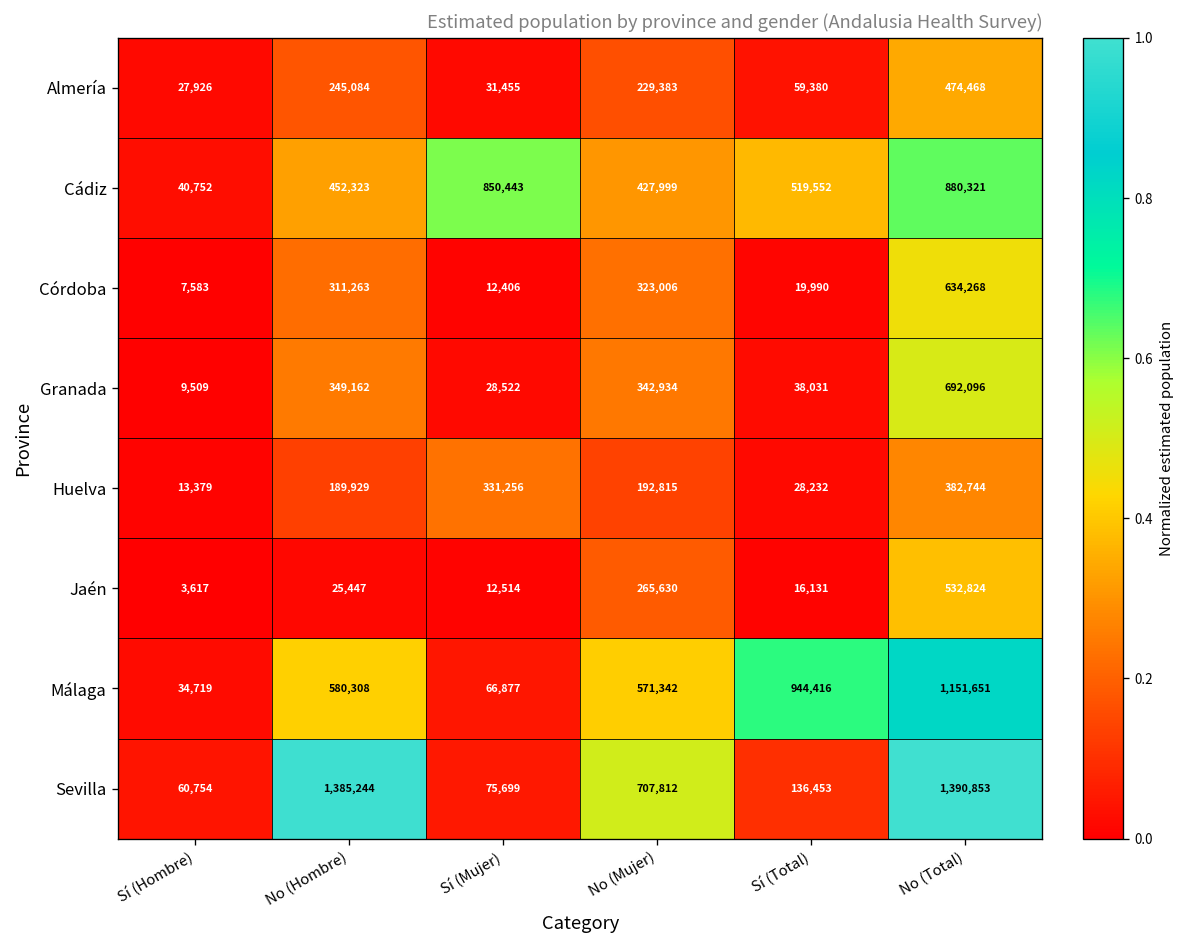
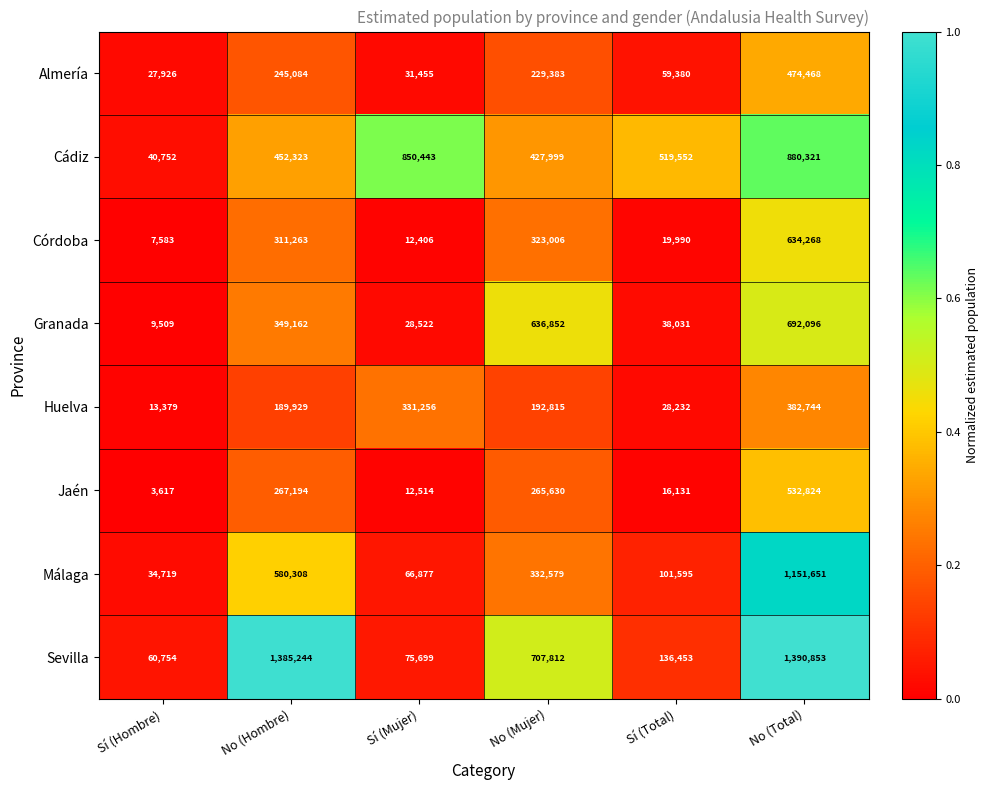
  {
    "Almería": {
      "Sí (Hombre)": "27,926",
      "No (Hombre)": "245,084",
      "Sí (Mujer)": "31,455",
      "No (Mujer)": "229,383",
      "Sí (Total)": "59,380",
      "No (Total)": "474,468"
    },
    "Cádiz": {
      "Sí (Hombre)": "40,752",
      "No (Hombre)": "452,323",
      "Sí (Mujer)": "850,443",
      "No (Mujer)": "427,999",
      "Sí (Total)": "519,552",
      "No (Total)": "880,321"
    },
    "Córdoba": {
      "Sí (Hombre)": "7,583",
      "No (Hombre)": "311,263",
      "Sí (Mujer)": "12,406",
      "No (Mujer)": "323,006",
      "Sí (Total)": "19,990",
      "No (Total)": "634,268"
    },
    "Granada": {
      "Sí (Hombre)": "9,509",
      "No (Hombre)": "349,162",
      "Sí (Mujer)": "28,522",
-     "No (Mujer)": "342,934",
+     "No (Mujer)": "636,852",
      "Sí (Total)": "38,031",
      "No (Total)": "692,096"
    },
    "Huelva": {
      "Sí (Hombre)": "13,379",
      "No (Hombre)": "189,929",
      "Sí (Mujer)": "331,256",
      "No (Mujer)": "192,815",
      "Sí (Total)": "28,232",
      "No (Total)": "382,744"
    },
    "Jaén": {
      "Sí (Hombre)": "3,617",
-     "No (Hombre)": "25,447",
+     "No (Hombre)": "267,194",
      "Sí (Mujer)": "12,514",
      "No (Mujer)": "265,630",
      "Sí (Total)": "16,131",
      "No (Total)": "532,824"
    },
    "Málaga": {
      "Sí (Hombre)": "34,719",
      "No (Hombre)": "580,308",
      "Sí (Mujer)": "66,877",
-     "No (Mujer)": "571,342",
-     "Sí (Total)": "944,416",
+     "No (Mujer)": "332,579",
+     "Sí (Total)": "101,595",
      "No (Total)": "1,151,651"
    },
    "Sevilla": {
      "Sí (Hombre)": "60,754",
      "No (Hombre)": "1,385,244",
      "Sí (Mujer)": "75,699",
      "No (Mujer)": "707,812",
      "Sí (Total)": "136,453",
      "No (Total)": "1,390,853"
    }
  }
